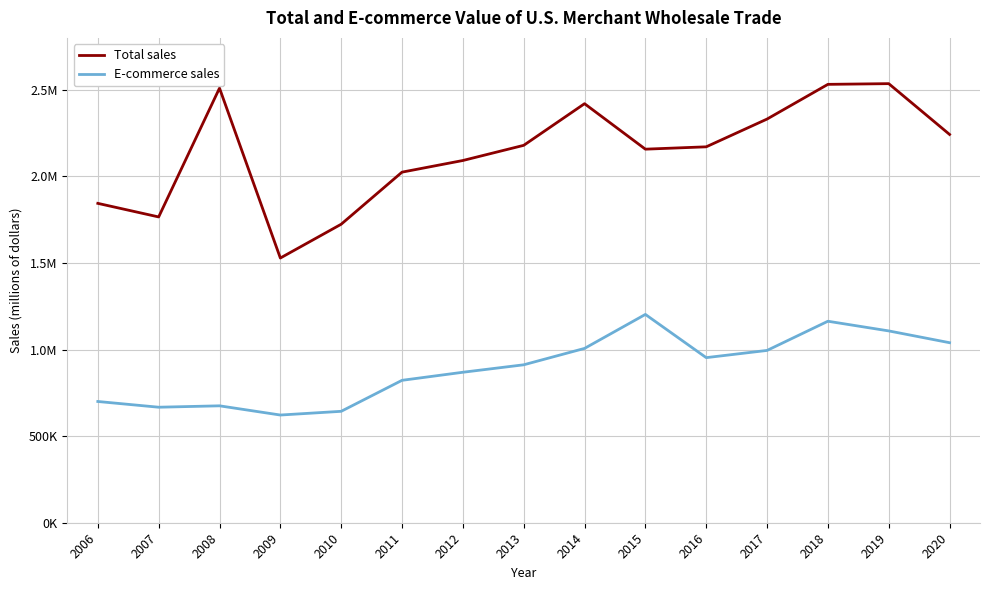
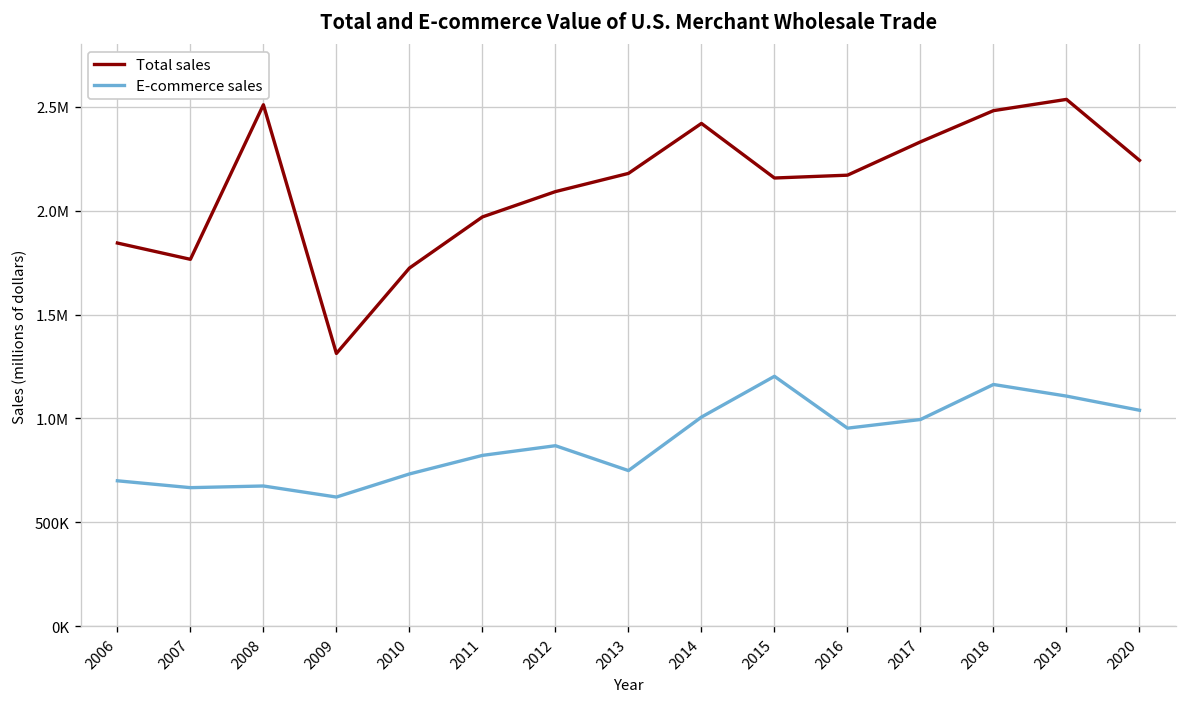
  {
    "Total sales": {
      "2006": 1840000,
      "2007": 1770000,
      "2008": 2510000,
-     "2009": 1530000,
+     "2009": 1310000,
      "2010": 1720000,
-     "2011": 2020000,
+     "2011": 1970000,
      "2012": 2090000,
      "2013": 2180000,
      "2014": 2420000,
      "2015": 2160000,
      "2016": 2170000,
      "2017": 2330000,
-     "2018": 2530000,
+     "2018": 2480000,
      "2019": 2540000,
      "2020": 2240000
    },
    "E-commerce sales": {
      "2006": 700000,
      "2007": 670000,
      "2008": 680000,
      "2009": 620000,
-     "2010": 640000,
+     "2010": 730000,
      "2011": 820000,
      "2012": 870000,
-     "2013": 910000,
+     "2013": 750000,
      "2014": 1010000,
      "2015": 1200000,
      "2016": 950000,
      "2017": 1000000,
      "2018": 1160000,
      "2019": 1110000,
      "2020": 1040000
    }
  }
